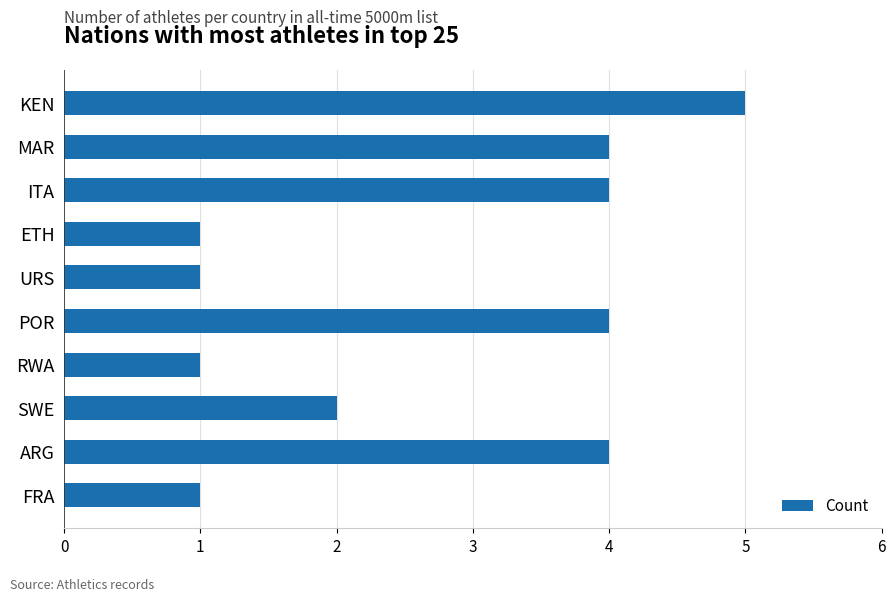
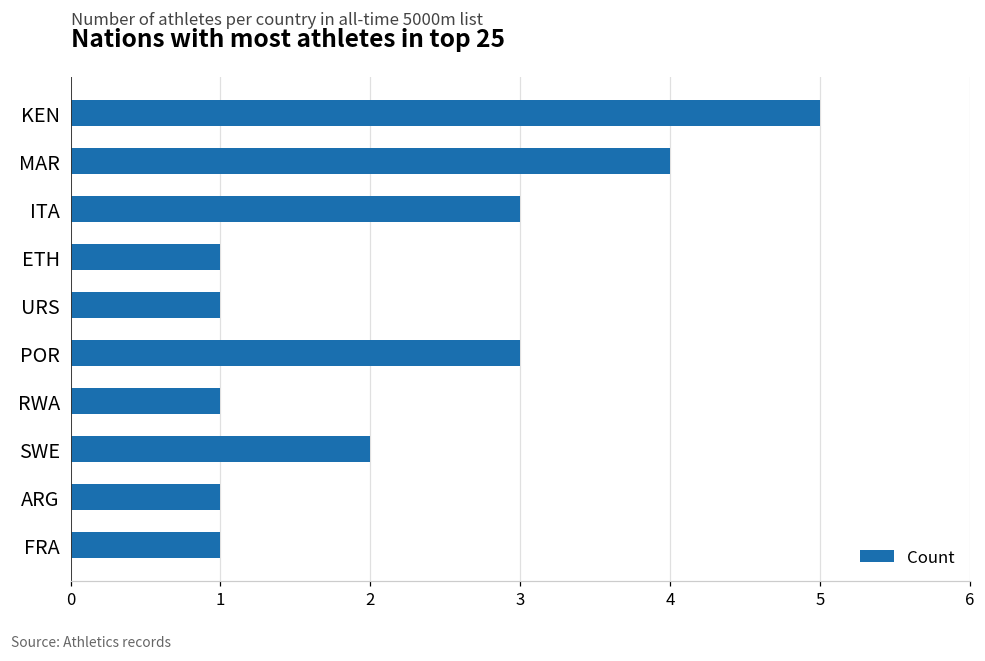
  {
    "KEN": 5,
    "MAR": 4,
-   "ITA": 4,
+   "ITA": 3,
    "ETH": 1,
    "URS": 1,
-   "POR": 4,
+   "POR": 3,
    "RWA": 1,
    "SWE": 2,
-   "ARG": 4,
+   "ARG": 1,
    "FRA": 1
  }
